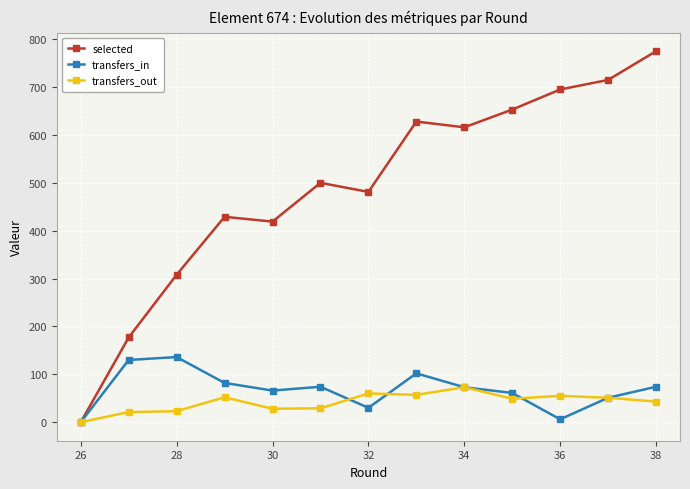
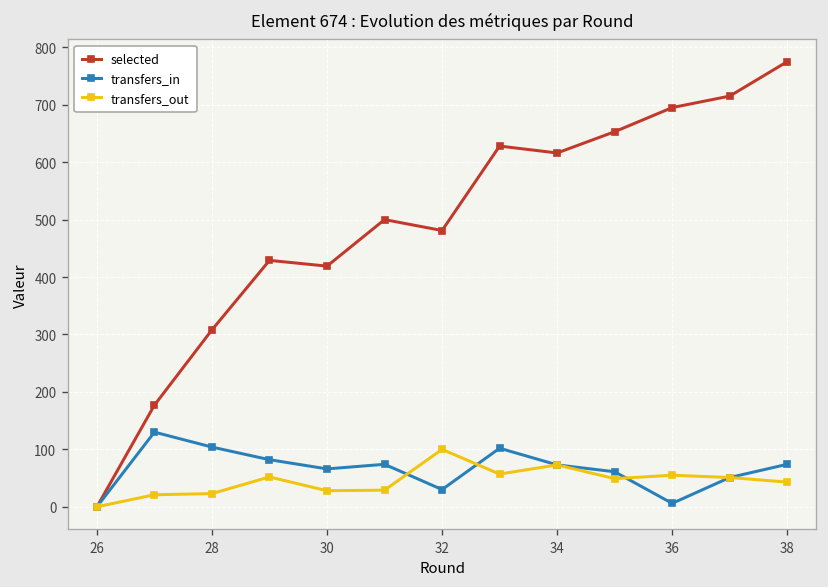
  {
    "selected": {
      "28": 310,
      "30": 420,
      "32": 480,
      "34": 620,
      "36": 700,
      "38": 780
    },
    "transfers_in": {
-     "28": 140,
+     "28": 100,
      "30": 70,
      "32": 30,
      "36": 10,
      "38": 70
    },
    "transfers_out": {
      "28": 20,
      "30": 30,
-     "32": 60,
+     "32": 100,
      "36": 60,
      "38": 40
    }
  }
